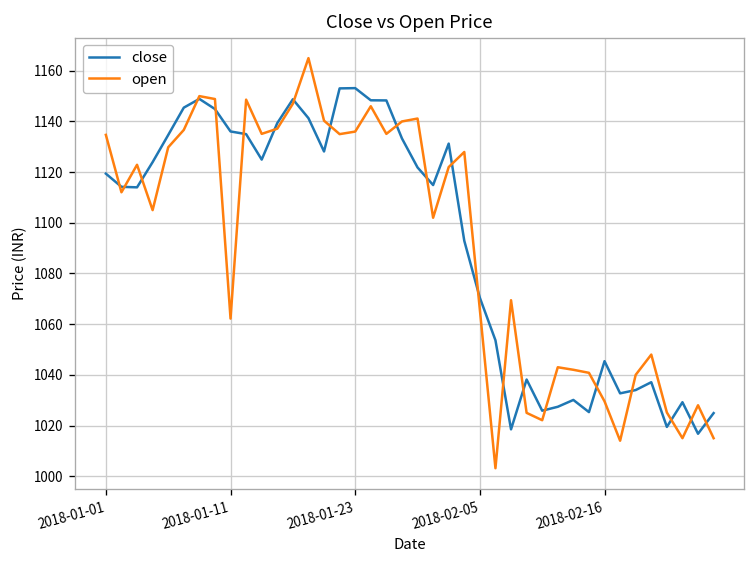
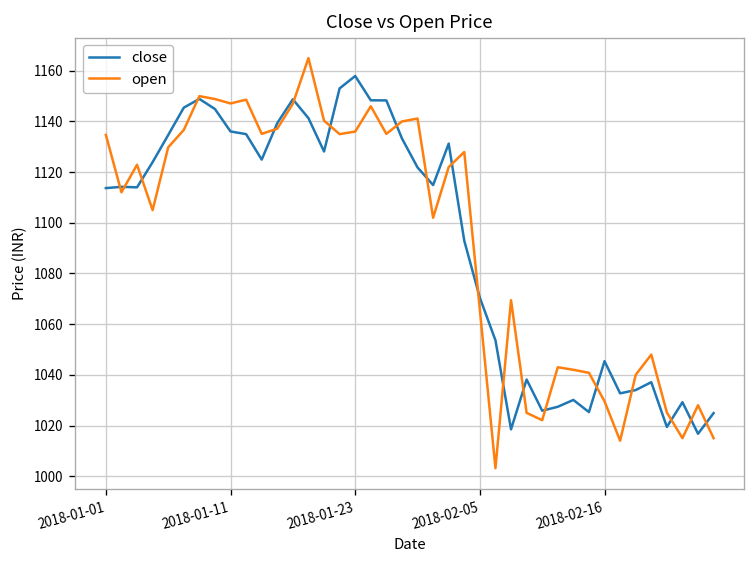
  {
    "close": {
-     "2018-01-01": 1119,
+     "2018-01-01": 1114,
      "2018-01-11": 1136,
-     "2018-01-23": 1153,
+     "2018-01-23": 1158,
      "2018-02-05": 1070,
      "2018-02-16": 1045
    },
    "open": {
      "2018-01-01": 1135,
-     "2018-01-11": 1062,
+     "2018-01-11": 1147,
      "2018-01-23": 1136,
      "2018-02-05": 1066,
      "2018-02-16": 1030
    }
  }
